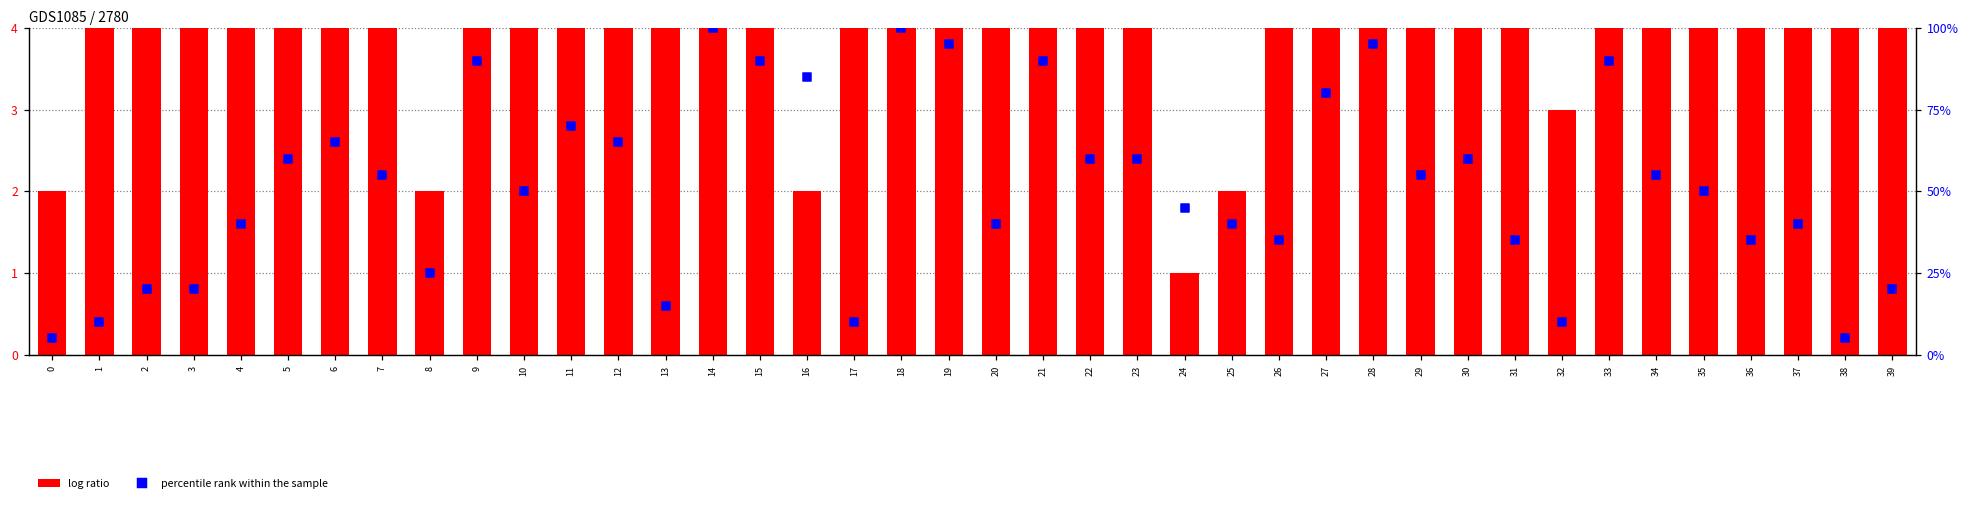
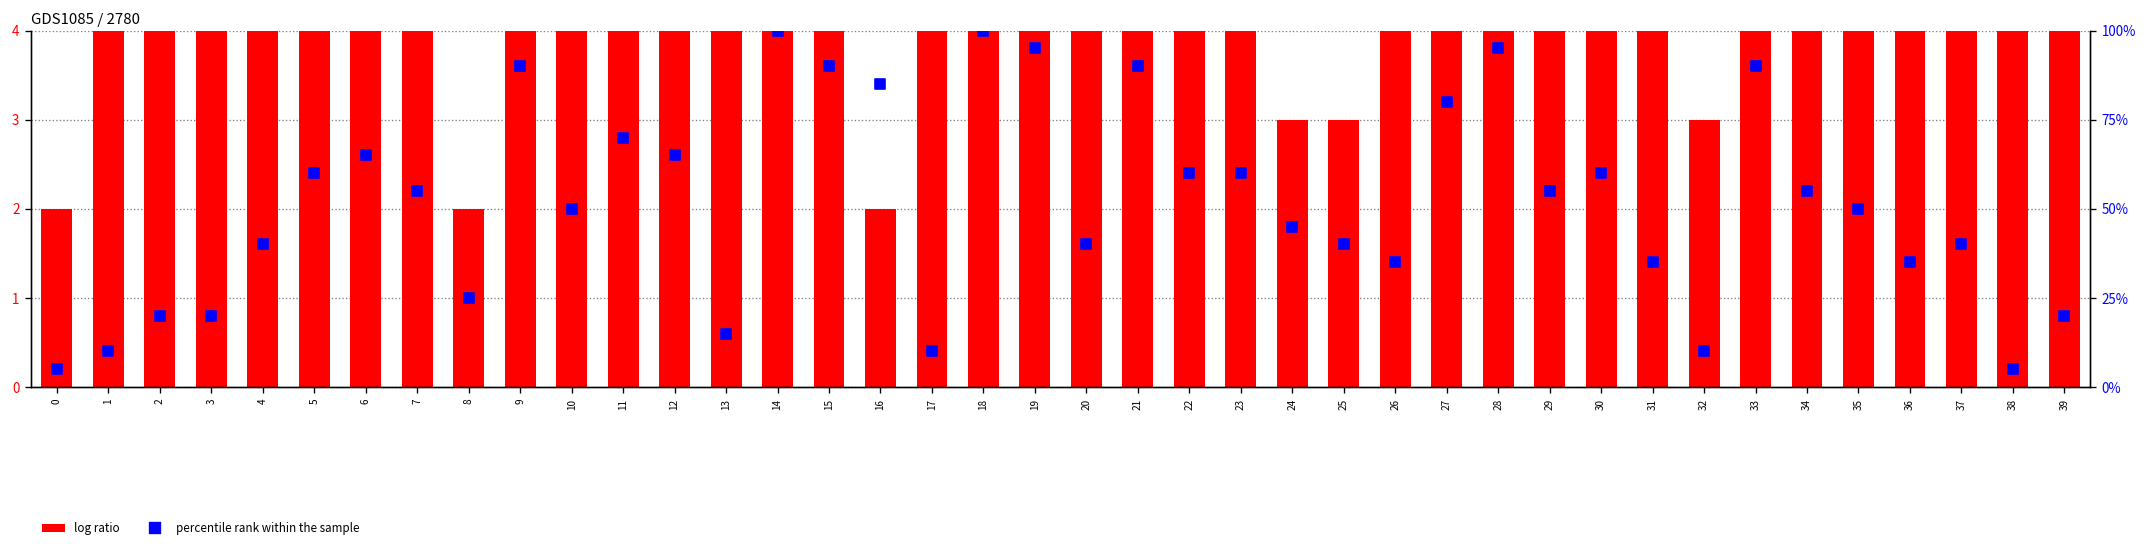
  {
    "log ratio": {
      "0": 2,
      "8": 2,
      "16": 2,
-     "24": 1,
-     "25": 2,
+     "24": 3,
+     "25": 3,
      "26": 4,
      "32": 3
    }
  }
